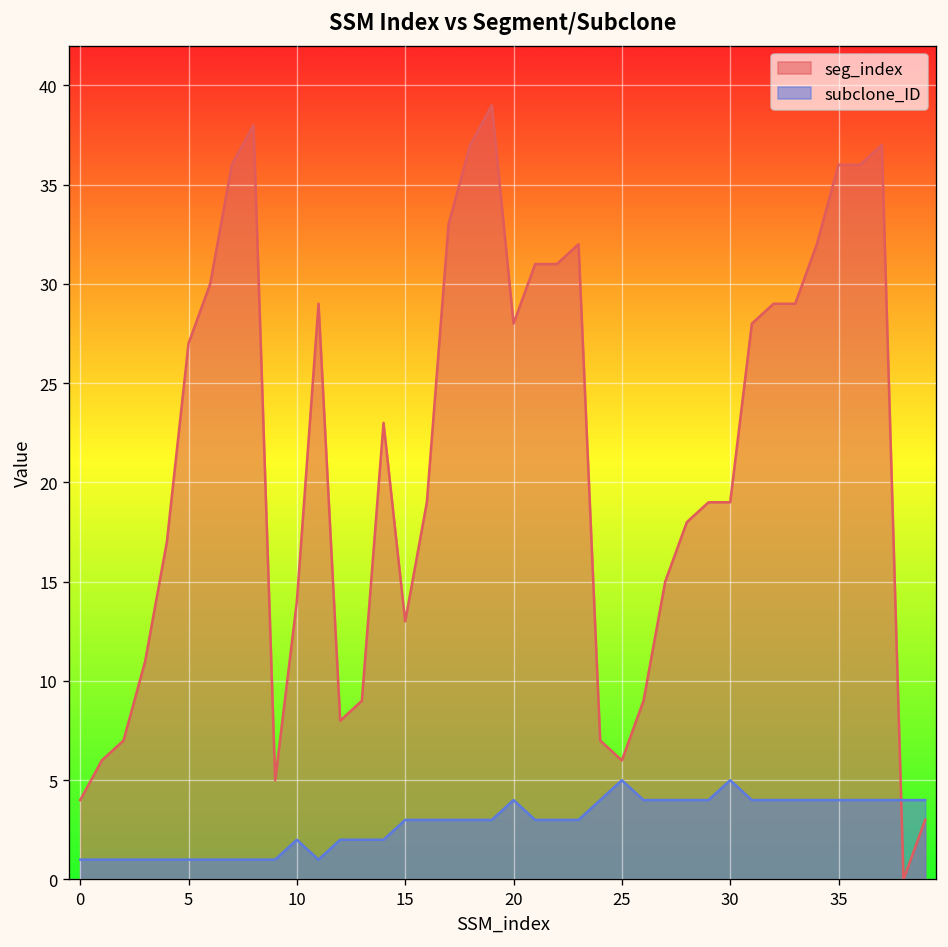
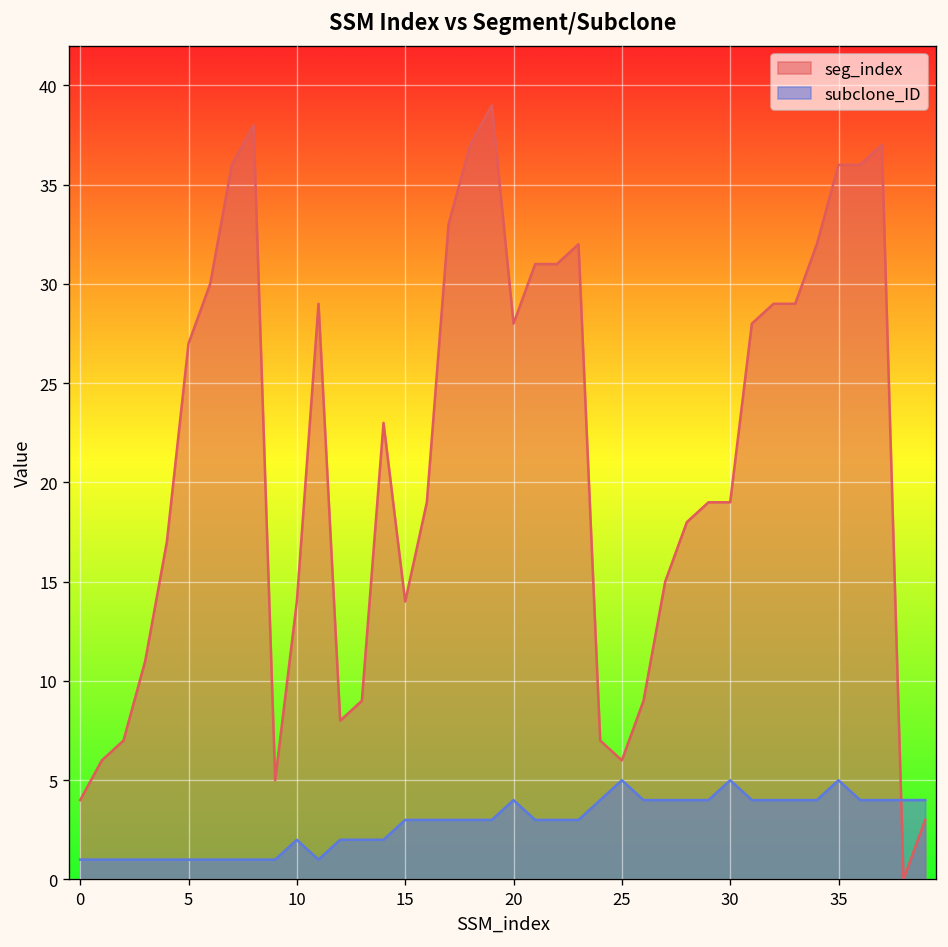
  {
    "seg_index": {
      "0": 4,
      "5": 27,
      "10": 14,
-     "15": 13,
+     "15": 14,
      "20": 28,
      "25": 6,
      "30": 19,
      "35": 36
    },
    "subclone_ID": {
      "0": 1,
      "5": 1,
      "10": 2,
      "15": 3,
      "20": 4,
      "25": 5,
      "30": 5,
-     "35": 4
+     "35": 5
    }
  }
